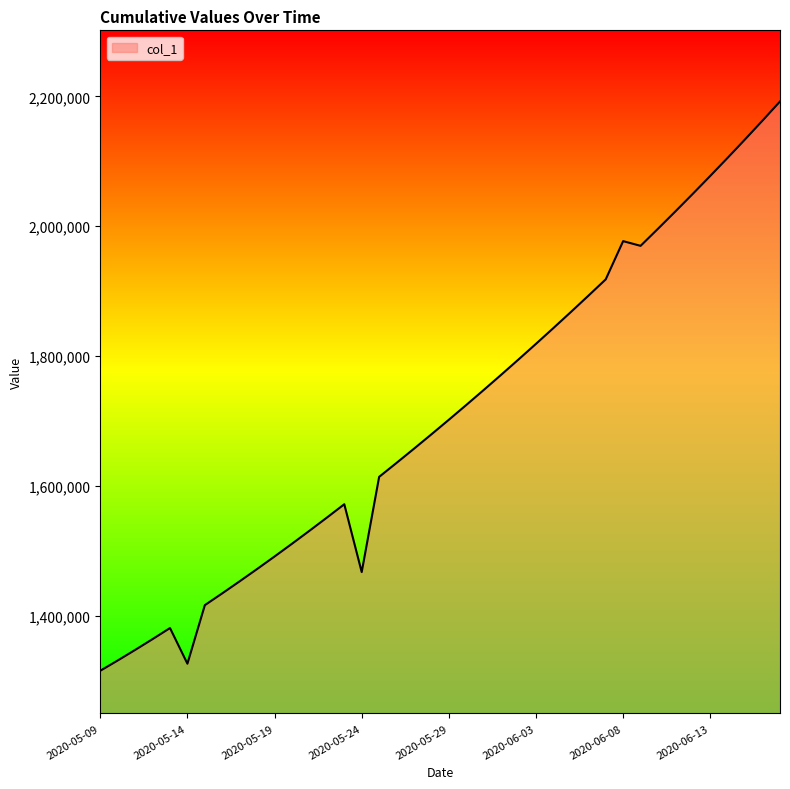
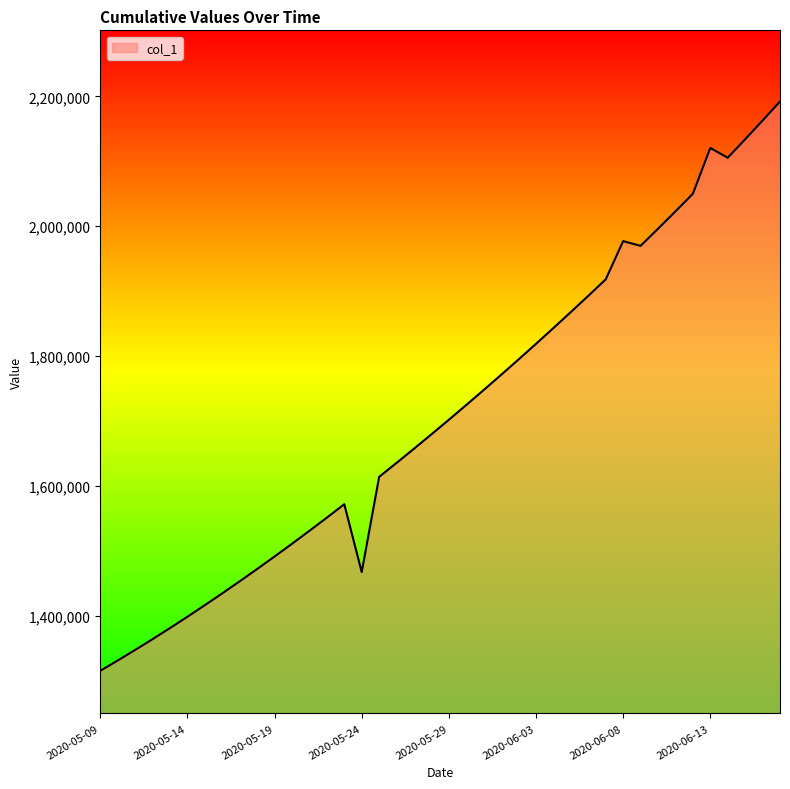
  {
    "2020-05-09": "1,320,000",
-   "2020-05-14": "1,330,000",
+   "2020-05-14": "1,400,000",
    "2020-05-19": "1,490,000",
    "2020-05-24": "1,470,000",
    "2020-05-29": "1,700,000",
    "2020-06-03": "1,820,000",
    "2020-06-08": "1,980,000",
-   "2020-06-13": "2,080,000"
+   "2020-06-13": "2,120,000"
  }
